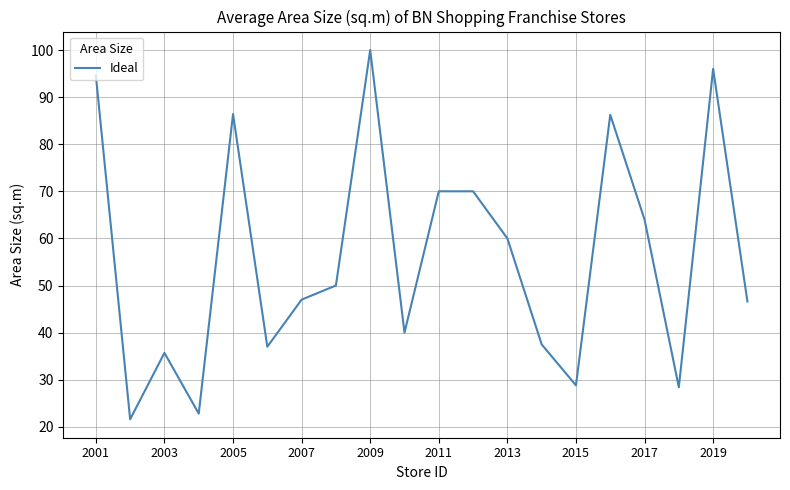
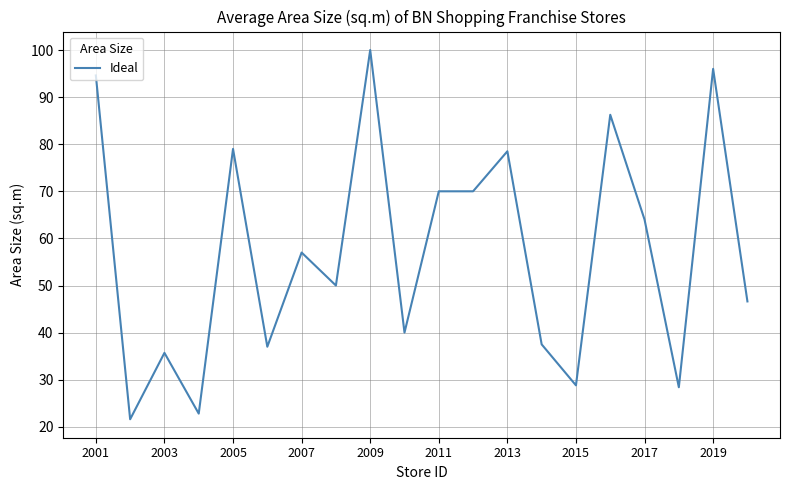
  {
    "2003": 36,
-   "2005": 86,
-   "2007": 47,
+   "2005": 79,
+   "2007": 57,
    "2009": 100,
    "2011": 70,
-   "2013": 60,
+   "2013": 79,
    "2015": 29,
    "2017": 64,
    "2019": 96
  }
